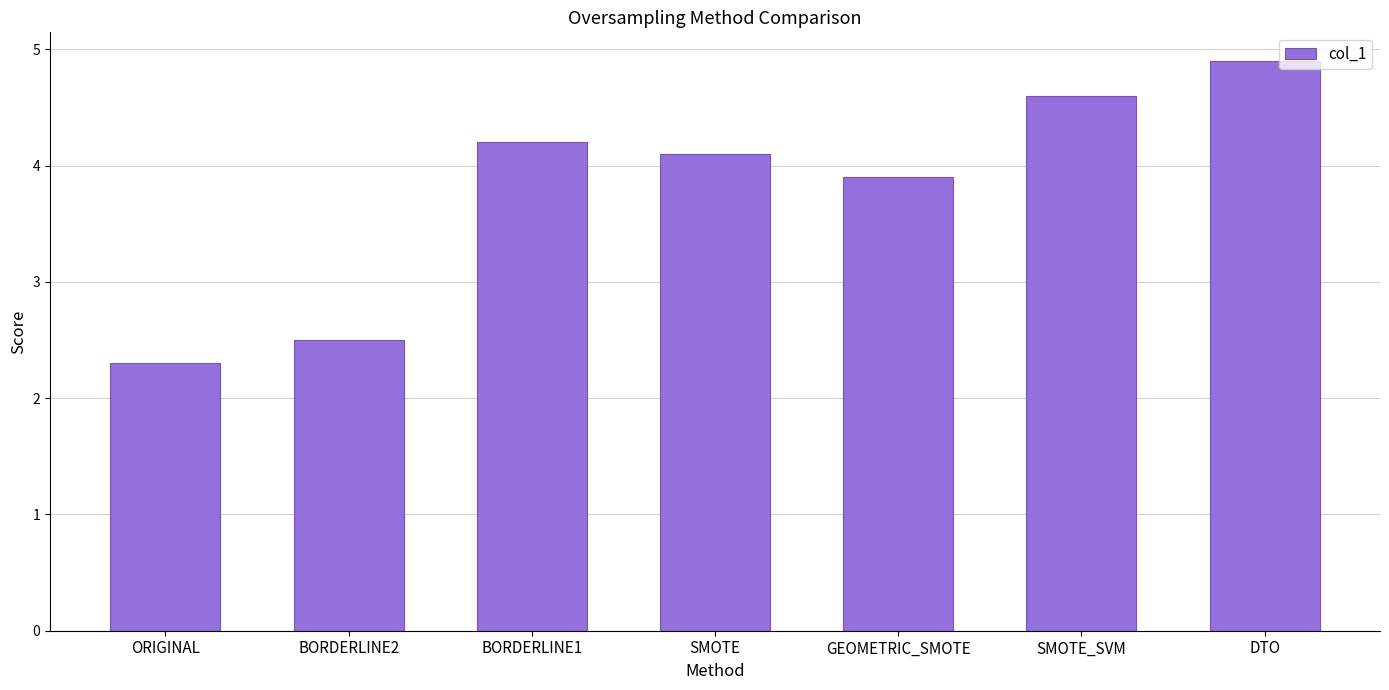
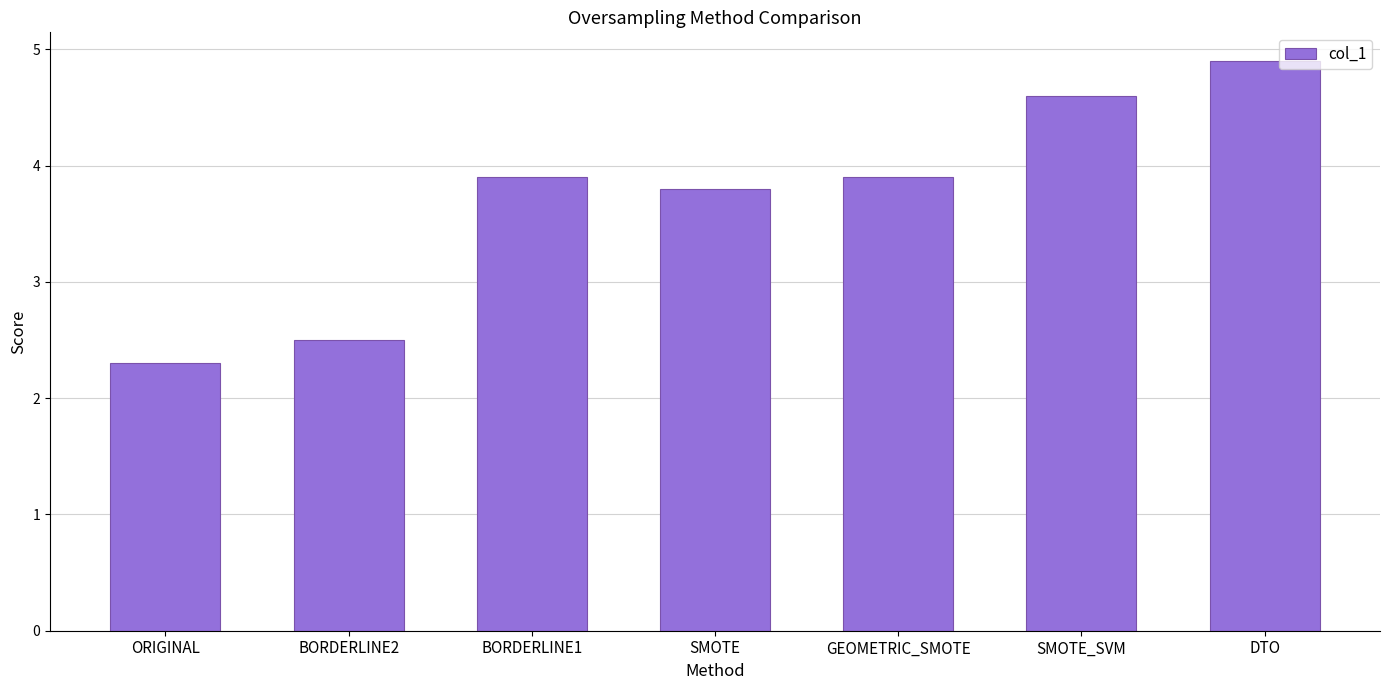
  {
    "ORIGINAL": 2.3,
    "BORDERLINE2": 2.5,
-   "BORDERLINE1": 4.2,
-   "SMOTE": 4.1,
+   "BORDERLINE1": 3.9,
+   "SMOTE": 3.8,
    "GEOMETRIC_SMOTE": 3.9,
    "SMOTE_SVM": 4.6,
    "DTO": 4.9
  }
